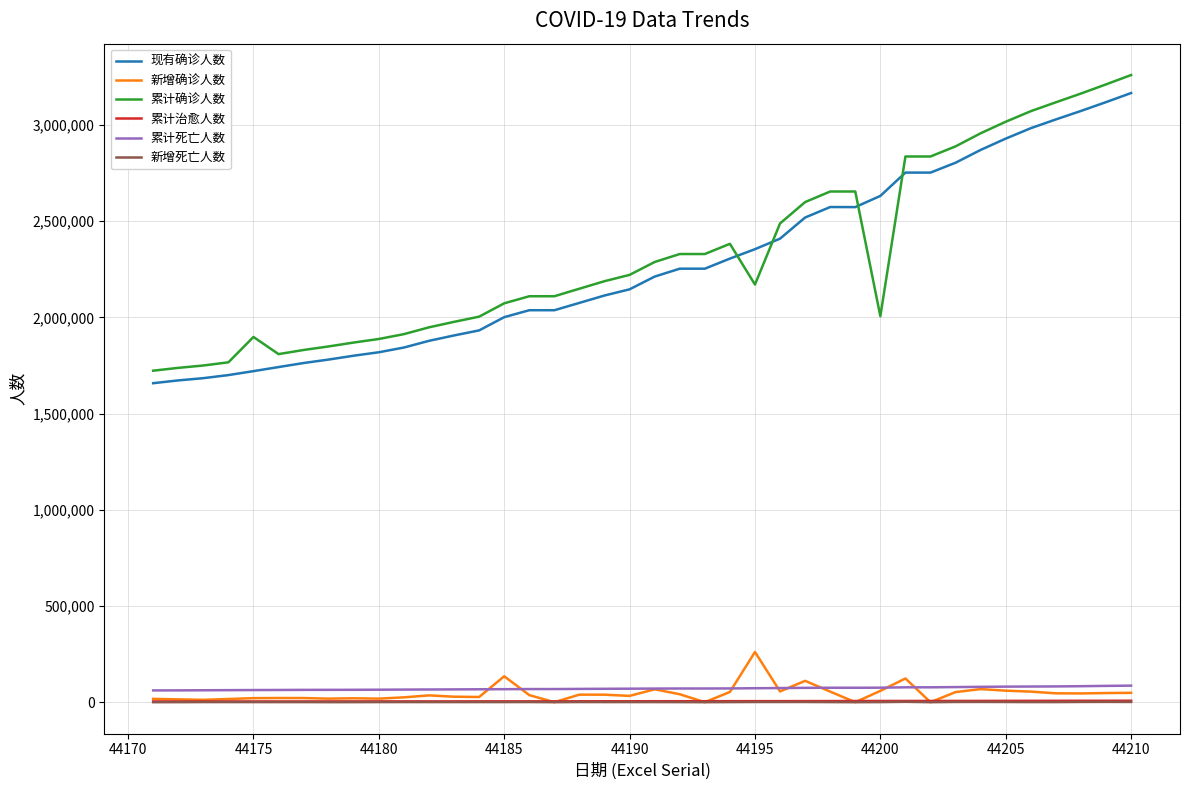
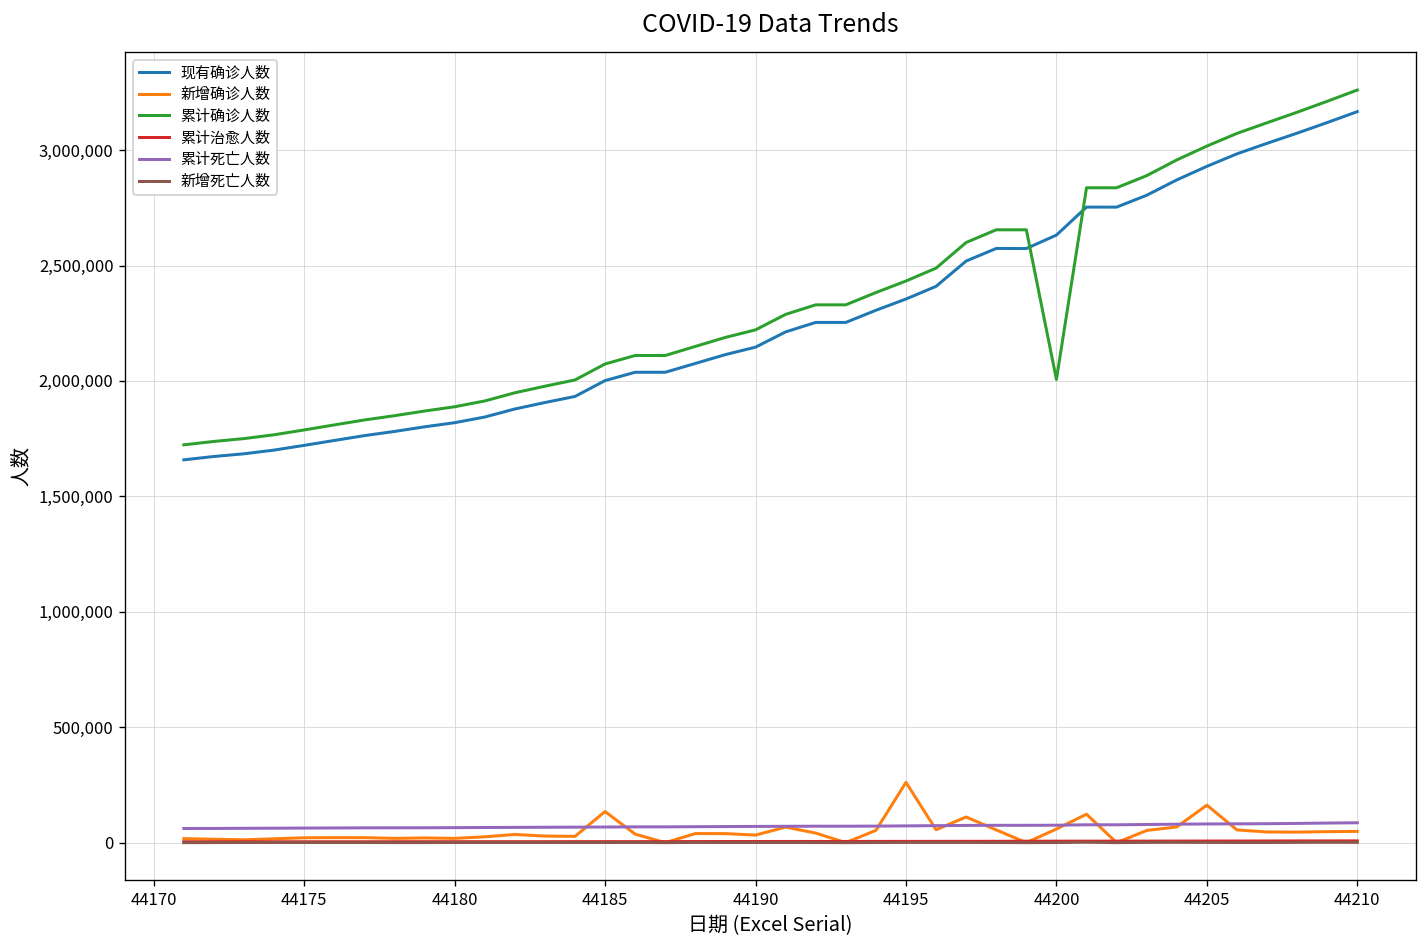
  {
    "现有确诊人数": {
      "44175": "1,720,000",
      "44180": "1,820,000",
      "44185": "2,000,000",
      "44190": "2,150,000",
      "44195": "2,350,000",
      "44200": "2,630,000",
      "44205": "2,930,000",
      "44210": "3,170,000"
    },
    "新增确诊人数": {
      "44175": "20,000",
      "44180": "20,000",
      "44185": "130,000",
      "44190": "30,000",
      "44195": "260,000",
      "44200": "60,000",
-     "44205": "60,000",
+     "44205": "160,000",
      "44210": "50,000"
    },
    "累计确诊人数": {
-     "44175": "1,900,000",
+     "44175": "1,790,000",
      "44180": "1,890,000",
      "44185": "2,070,000",
      "44190": "2,220,000",
-     "44195": "2,170,000",
+     "44195": "2,430,000",
      "44200": "2,010,000",
      "44205": "3,020,000",
      "44210": "3,260,000"
    },
    "累计死亡人数": {
      "44175": "60,000",
      "44180": "60,000",
      "44185": "70,000",
      "44190": "70,000",
      "44195": "70,000",
      "44200": "80,000",
      "44205": "80,000",
      "44210": "90,000"
    }
  }
